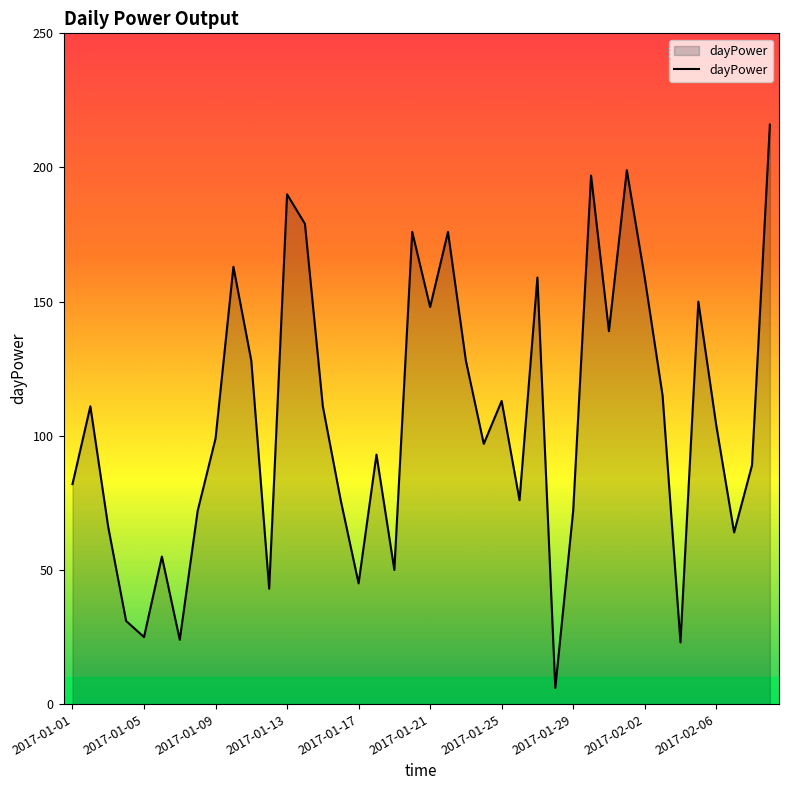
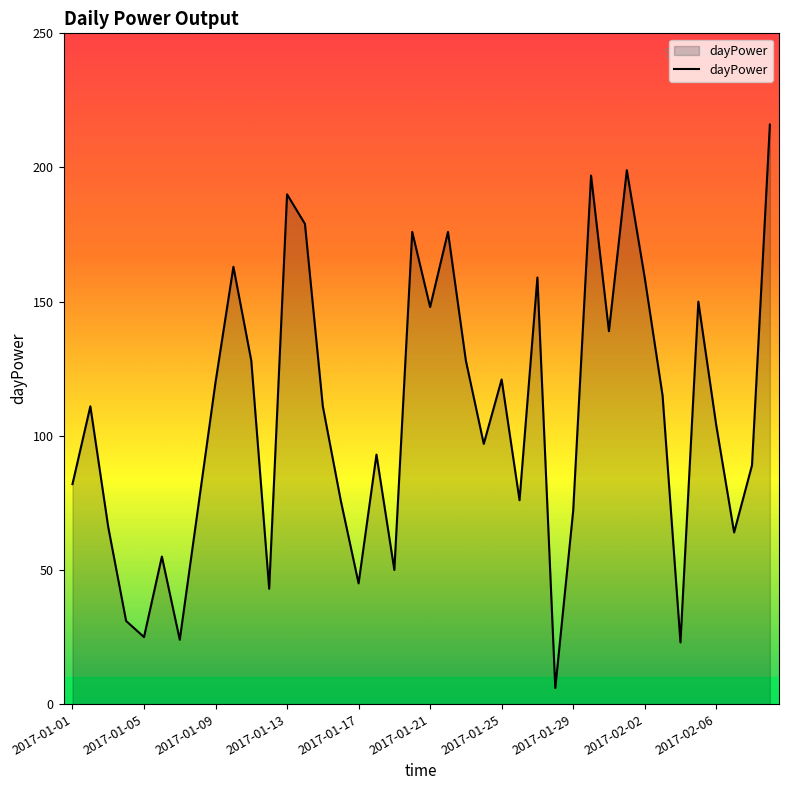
  {
    "2017-01-01": 82,
    "2017-01-05": 25,
-   "2017-01-09": 99,
+   "2017-01-09": 120,
    "2017-01-13": 190,
    "2017-01-17": 45,
    "2017-01-21": 148,
-   "2017-01-25": 113,
+   "2017-01-25": 121,
    "2017-01-29": 72,
    "2017-02-02": 159,
    "2017-02-06": 104
  }
